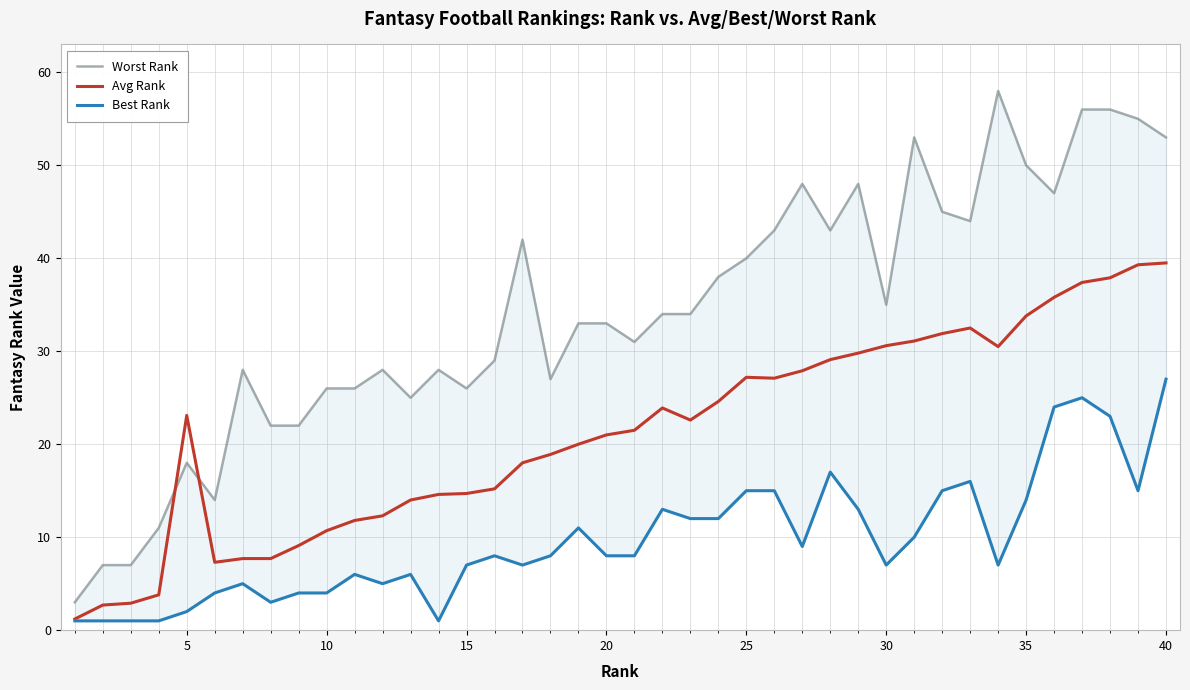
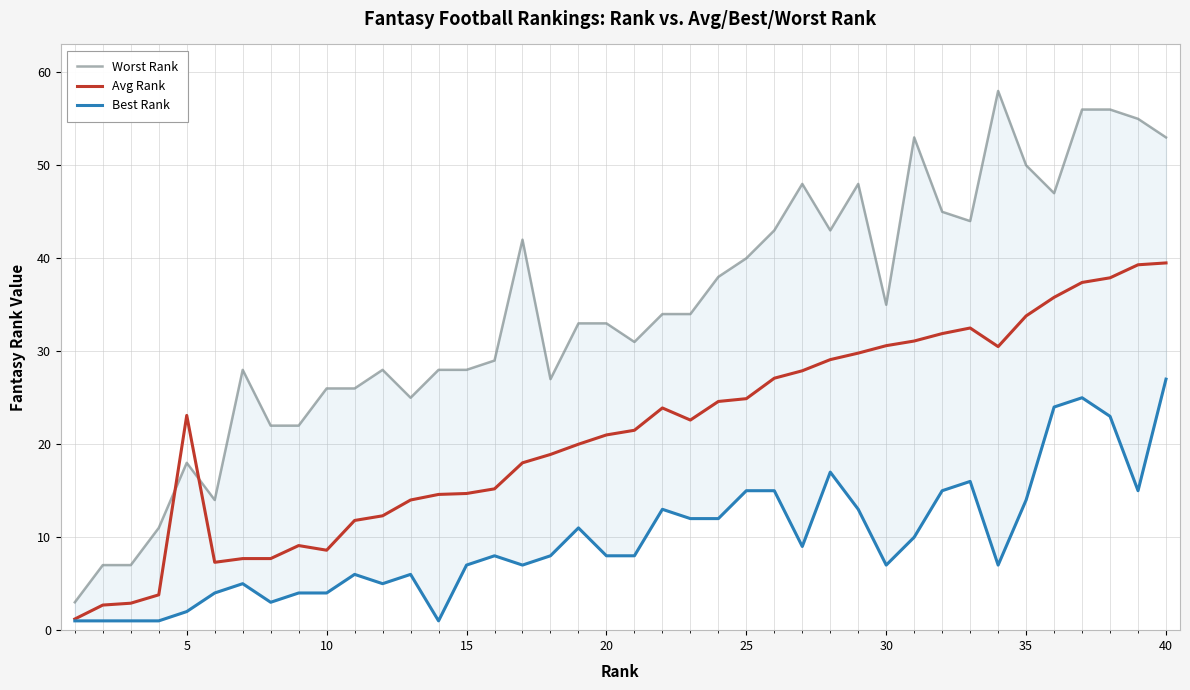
  {
    "Worst Rank": {
      "5": 18,
      "10": 26,
-     "15": 26,
+     "15": 28,
      "20": 33,
      "25": 40,
      "30": 35,
      "35": 50,
      "40": 53
    },
    "Avg Rank": {
      "5": 23,
-     "10": 11,
+     "10": 9,
      "15": 15,
      "20": 21,
-     "25": 27,
+     "25": 25,
      "30": 31,
      "35": 34,
      "40": 40
    },
    "Best Rank": {
      "5": 2,
      "10": 4,
      "15": 7,
      "20": 8,
      "25": 15,
      "30": 7,
      "35": 14,
      "40": 27
    }
  }
